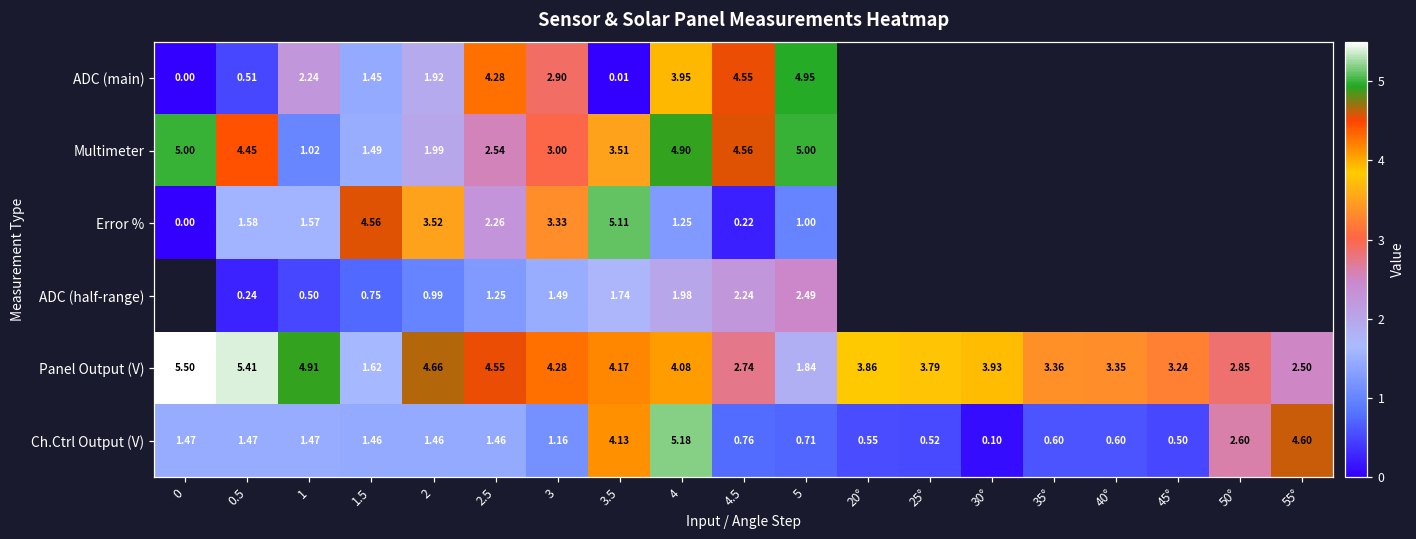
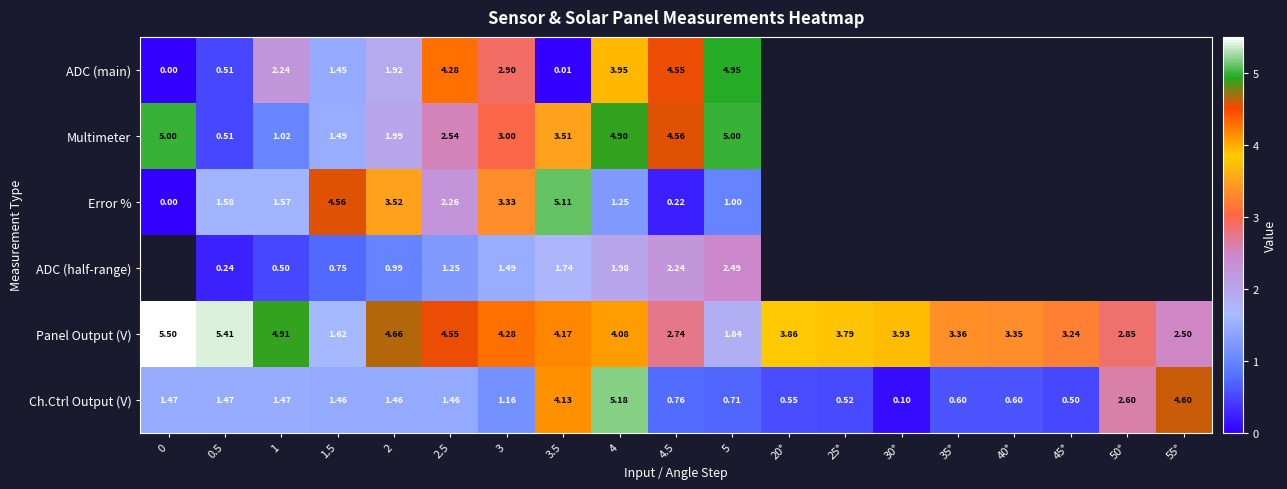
  {
    "ADC (main)": {
      "0": 0.00,
      "0.5": 0.51,
      "1": 2.24,
      "1.5": 1.45,
      "2": 1.92,
      "2.5": 4.28,
      "3": 2.90,
      "3.5": 0.01,
      "4": 3.95,
      "4.5": 4.55,
      "5": 4.95
    },
    "Multimeter": {
      "0": 5.00,
-     "0.5": 4.45,
+     "0.5": 0.51,
      "1": 1.02,
      "1.5": 1.49,
      "2": 1.99,
      "2.5": 2.54,
      "3": 3.00,
      "3.5": 3.51,
      "4": 4.90,
      "4.5": 4.56,
      "5": 5.00
    },
    "Error %": {
      "0": 0.00,
      "0.5": 1.58,
      "1": 1.57,
      "1.5": 4.56,
      "2": 3.52,
      "2.5": 2.26,
      "3": 3.33,
      "3.5": 5.11,
      "4": 1.25,
      "4.5": 0.22,
      "5": 1.00
    },
    "ADC (half-range)": {
      "0.5": 0.24,
      "1": 0.50,
      "1.5": 0.75,
      "2": 0.99,
      "2.5": 1.25,
      "3": 1.49,
      "3.5": 1.74,
      "4": 1.98,
      "4.5": 2.24,
      "5": 2.49
    },
    "Panel Output (V)": {
      "0": 5.50,
      "0.5": 5.41,
      "1": 4.91,
      "1.5": 1.62,
      "2": 4.66,
      "2.5": 4.55,
      "3": 4.28,
      "3.5": 4.17,
      "4": 4.08,
      "4.5": 2.74,
      "5": 1.84,
      "20°": 3.86,
      "25°": 3.79,
      "30°": 3.93,
      "35°": 3.36,
      "40°": 3.35,
      "45°": 3.24,
      "50°": 2.85,
      "55°": 2.50
    },
    "Ch.Ctrl Output (V)": {
      "0": 1.47,
      "0.5": 1.47,
      "1": 1.47,
      "1.5": 1.46,
      "2": 1.46,
      "2.5": 1.46,
      "3": 1.16,
      "3.5": 4.13,
      "4": 5.18,
      "4.5": 0.76,
      "5": 0.71,
      "20°": 0.55,
      "25°": 0.52,
      "30°": 0.10,
      "35°": 0.60,
      "40°": 0.60,
      "45°": 0.50,
      "50°": 2.60,
      "55°": 4.60
    }
  }
